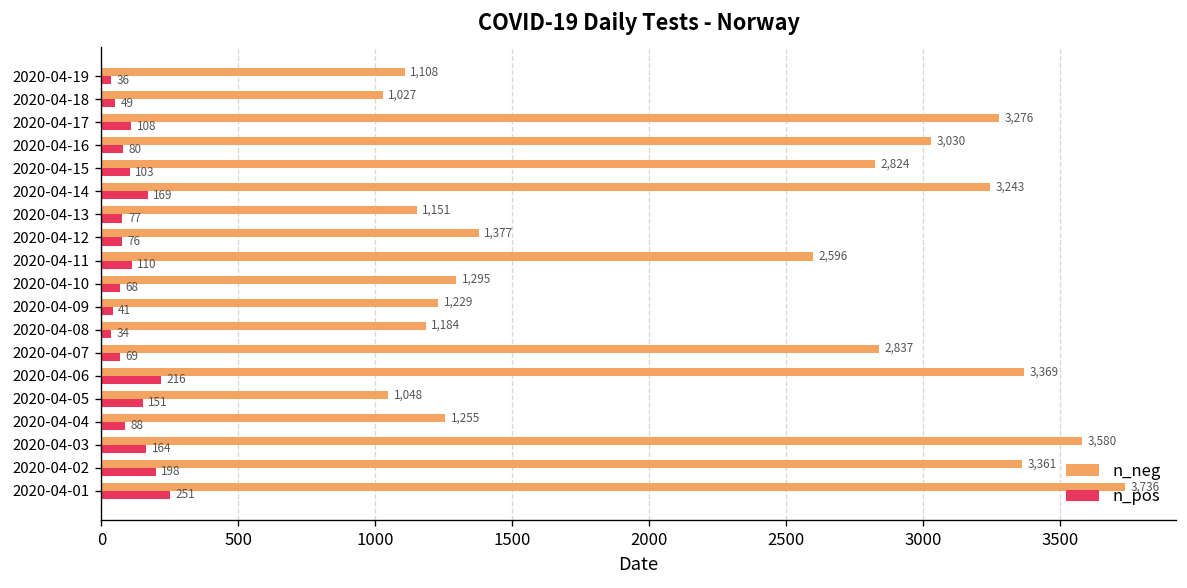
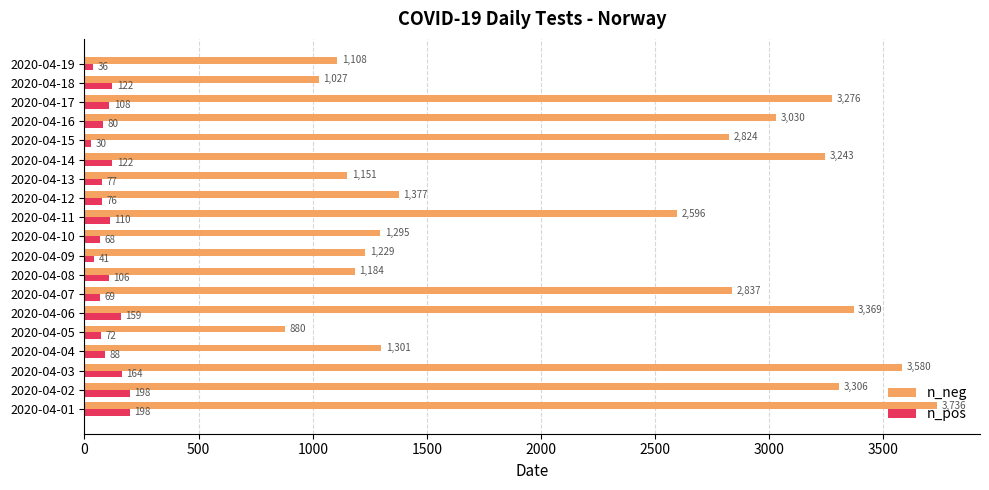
  {
    "n_neg": {
      "2020-04-19": "1,108",
      "2020-04-18": "1,027",
      "2020-04-17": "3,276",
      "2020-04-16": "3,030",
      "2020-04-15": "2,824",
      "2020-04-14": "3,243",
      "2020-04-13": "1,151",
      "2020-04-12": "1,377",
      "2020-04-11": "2,596",
      "2020-04-10": "1,295",
      "2020-04-09": "1,229",
      "2020-04-08": "1,184",
      "2020-04-07": "2,837",
      "2020-04-06": "3,369",
-     "2020-04-05": "1,048",
-     "2020-04-04": "1,255",
+     "2020-04-05": "880",
+     "2020-04-04": "1,301",
      "2020-04-03": "3,580",
-     "2020-04-02": "3,361",
+     "2020-04-02": "3,306",
      "2020-04-01": "3,736"
    },
    "n_pos": {
      "2020-04-19": "36",
-     "2020-04-18": "49",
+     "2020-04-18": "122",
      "2020-04-17": "108",
      "2020-04-16": "80",
-     "2020-04-15": "103",
-     "2020-04-14": "169",
+     "2020-04-15": "30",
+     "2020-04-14": "122",
      "2020-04-13": "77",
      "2020-04-12": "76",
      "2020-04-11": "110",
      "2020-04-10": "68",
      "2020-04-09": "41",
-     "2020-04-08": "34",
+     "2020-04-08": "106",
      "2020-04-07": "69",
-     "2020-04-06": "216",
-     "2020-04-05": "151",
+     "2020-04-06": "159",
+     "2020-04-05": "72",
      "2020-04-04": "88",
      "2020-04-03": "164",
      "2020-04-02": "198",
-     "2020-04-01": "251"
+     "2020-04-01": "198"
    }
  }
